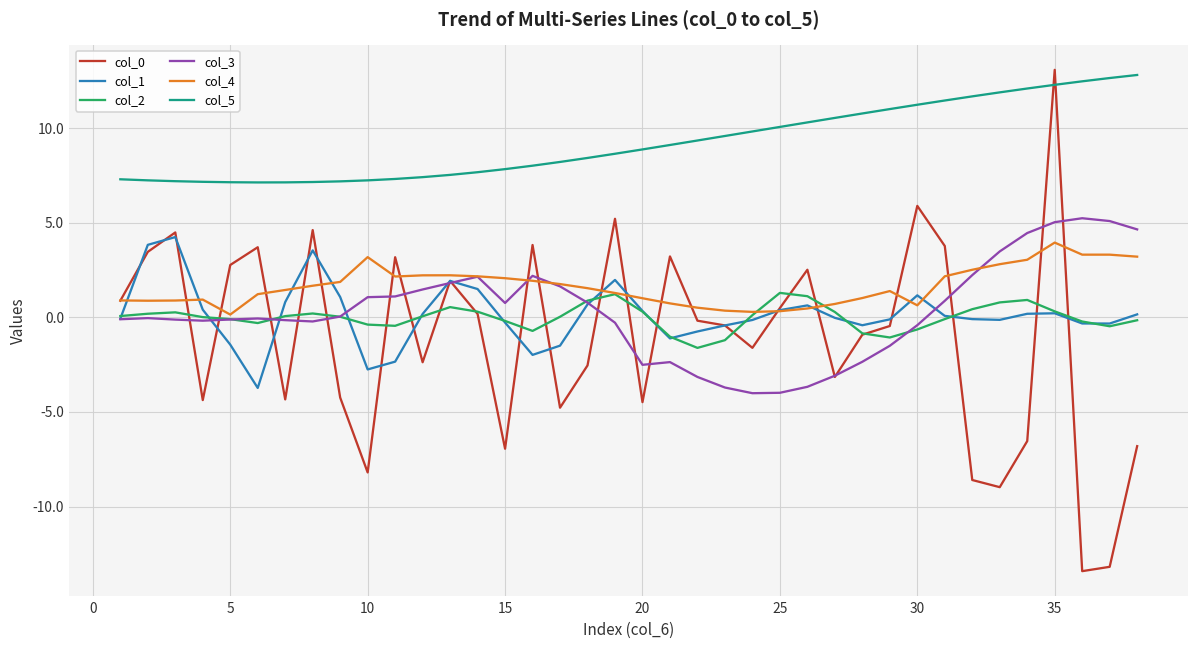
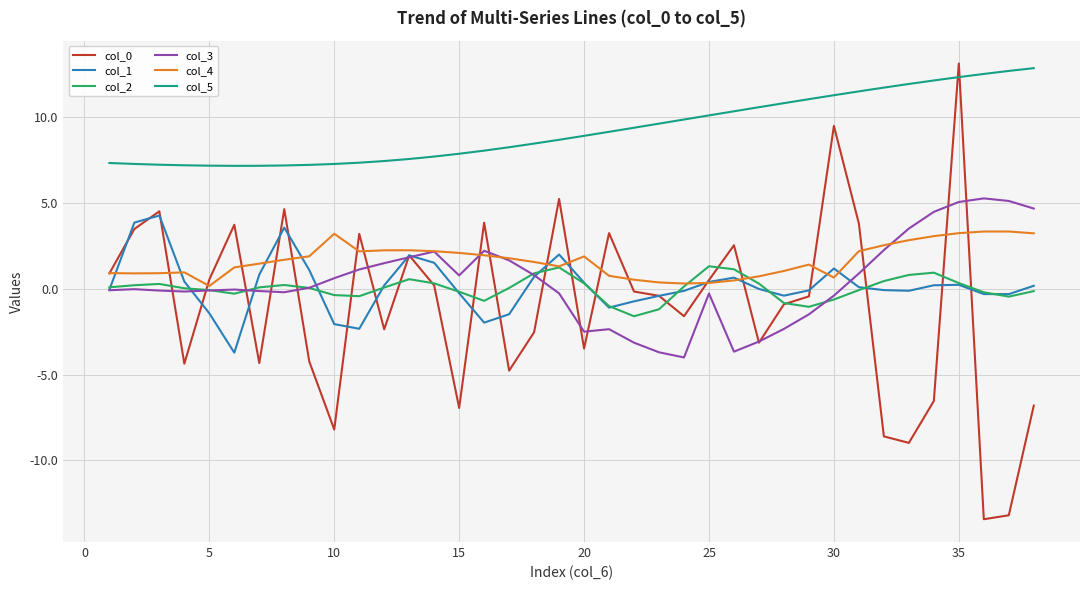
  {
    "col_0": {
-     "5": 2.8,
+     "5": 0.5,
      "10": -8.2,
      "15": -6.9,
-     "20": -4.5,
-     "30": 5.9,
+     "20": -3.5,
+     "30": 9.5,
      "35": 13.1
    },
    "col_1": {
      "5": -1.4,
-     "10": -2.8,
+     "10": -2.1,
      "30": 1.2
    },
    "col_3": {
-     "10": 1.1,
+     "10": 0.6,
      "15": 0.8,
      "20": -2.5,
-     "25": -4.0,
+     "25": -0.3,
      "30": -0.4,
      "35": 5.0
    },
    "col_4": {
      "5": 0.2,
      "10": 3.2,
      "15": 2.1,
-     "20": 1.0,
+     "20": 1.9,
      "30": 0.6,
-     "35": 4.0
+     "35": 3.2
    }
  }
